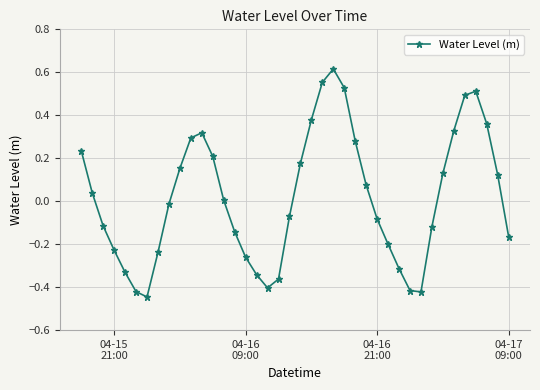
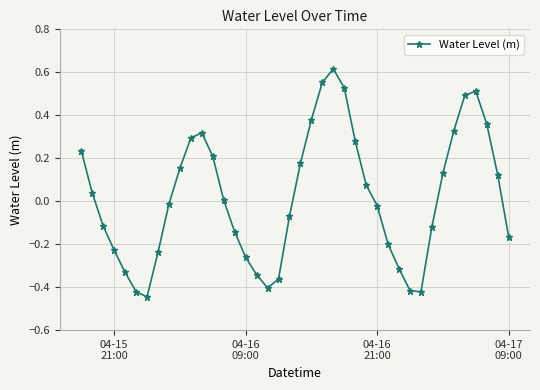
  {
    "04-15 21:00": -0.23,
    "04-16 09:00": -0.26,
-   "04-16 21:00": -0.08,
+   "04-16 21:00": -0.02,
    "04-17 09:00": -0.16
  }
